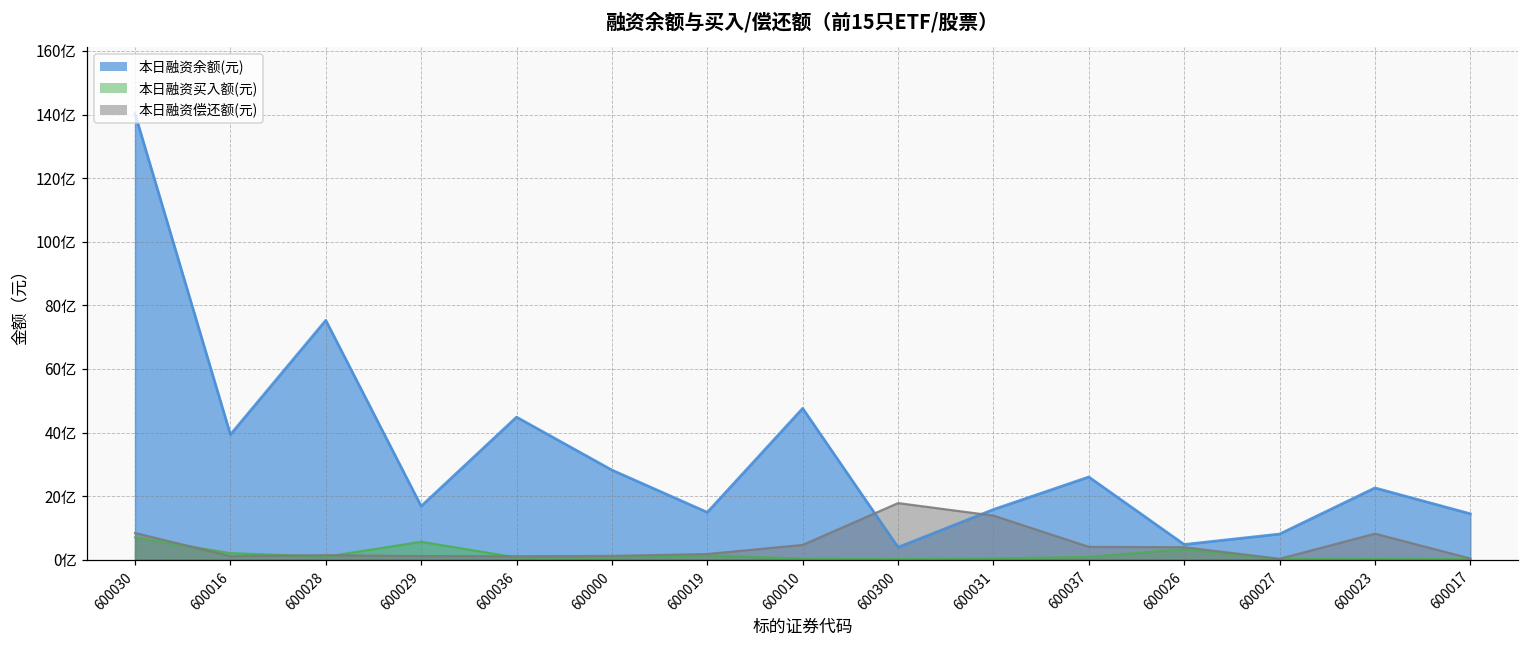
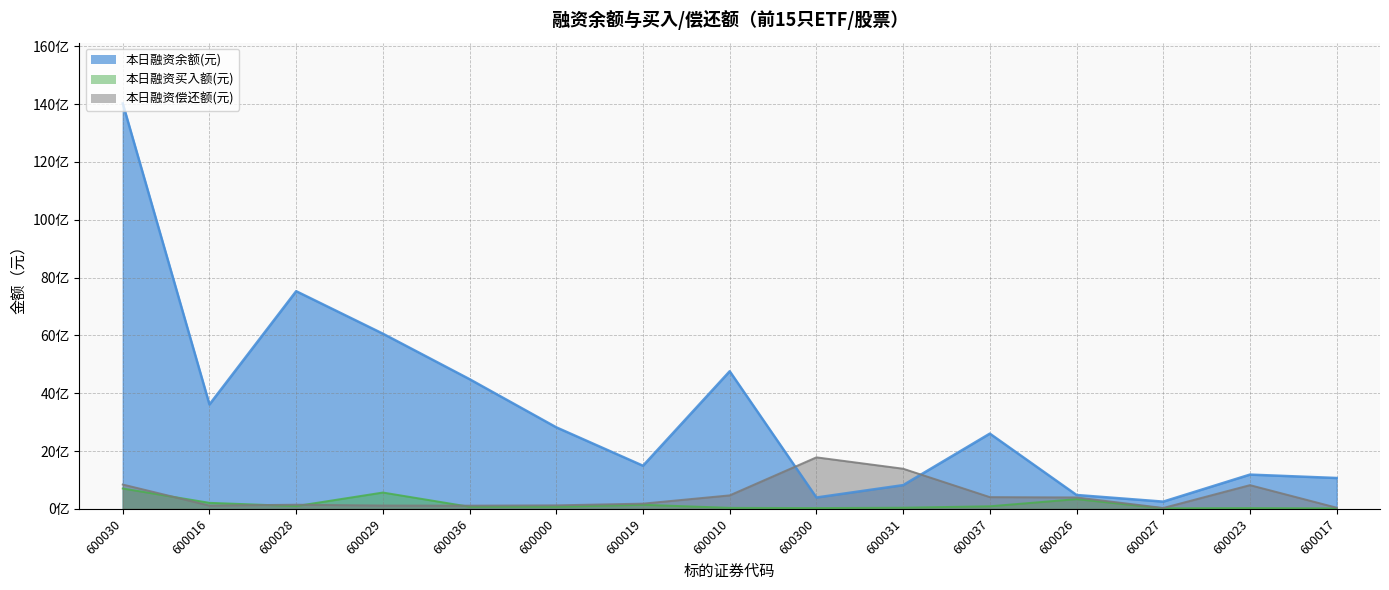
  {
    "本日融资余额(元)": {
-     "600016": "39亿",
+     "600016": "36亿",
      "600028": "75亿",
-     "600029": "17亿",
+     "600029": "61亿",
      "600036": "45亿",
      "600000": "28亿",
      "600019": "15亿",
      "600010": "48亿",
      "600300": "4亿",
-     "600031": "16亿",
+     "600031": "8亿",
      "600037": "26亿",
-     "600027": "8亿",
-     "600023": "23亿",
-     "600017": "14亿"
+     "600027": "2亿",
+     "600023": "12亿",
+     "600017": "11亿"
    },
    "本日融资买入额(元)": {
      "600030": "7亿",
      "600016": "2亿",
      "600029": "6亿",
      "600010": "0亿",
      "600300": "0亿",
      "600031": "0亿",
      "600037": "1亿",
      "600023": "0亿"
    },
    "本日融资偿还额(元)": {
      "600030": "8亿",
      "600016": "1亿",
      "600029": "1亿",
      "600010": "5亿",
      "600300": "18亿",
      "600031": "14亿",
      "600037": "4亿",
      "600023": "8亿"
    }
  }
